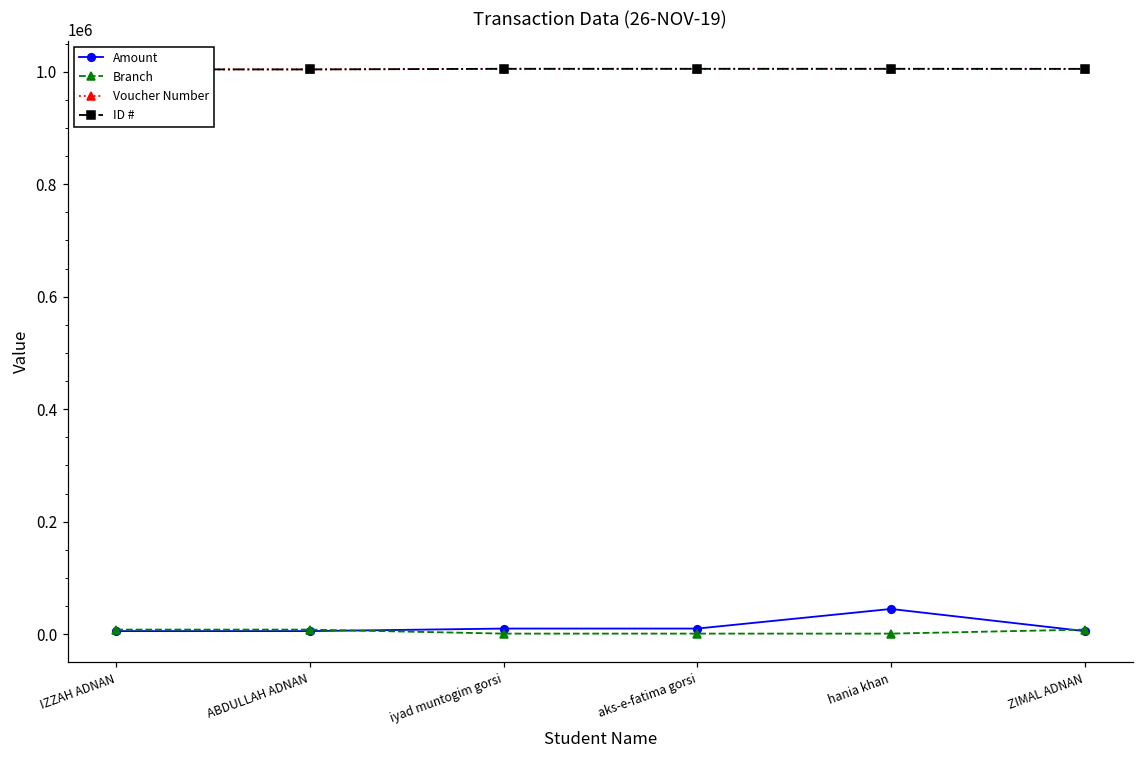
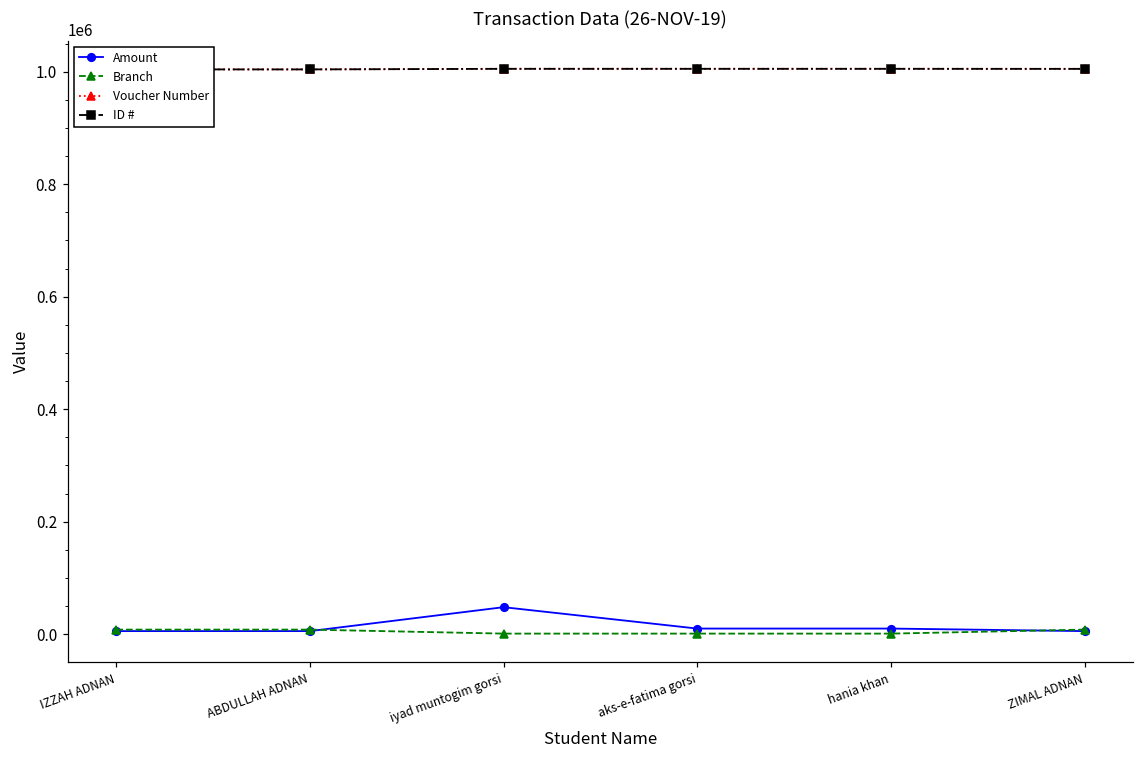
  {
    "Amount": {
-     "iyad muntogim gorsi": 10000,
+     "iyad muntogim gorsi": 50000,
      "aks-e-fatima gorsi": 10000,
-     "hania khan": 40000
+     "hania khan": 10000
    },
    "Branch": {
      "iyad muntogim gorsi": 0,
      "aks-e-fatima gorsi": 0,
      "hania khan": 0
    },
    "ID #": {
      "ABDULLAH ADNAN": 1000000,
      "iyad muntogim gorsi": 1010000,
      "aks-e-fatima gorsi": 1010000,
      "hania khan": 1010000,
      "ZIMAL ADNAN": 1010000
    }
  }
